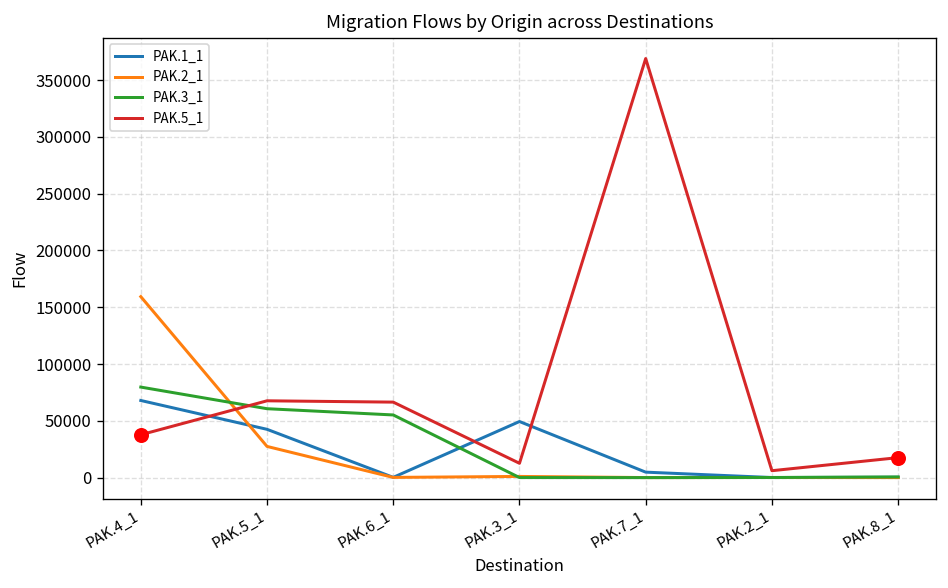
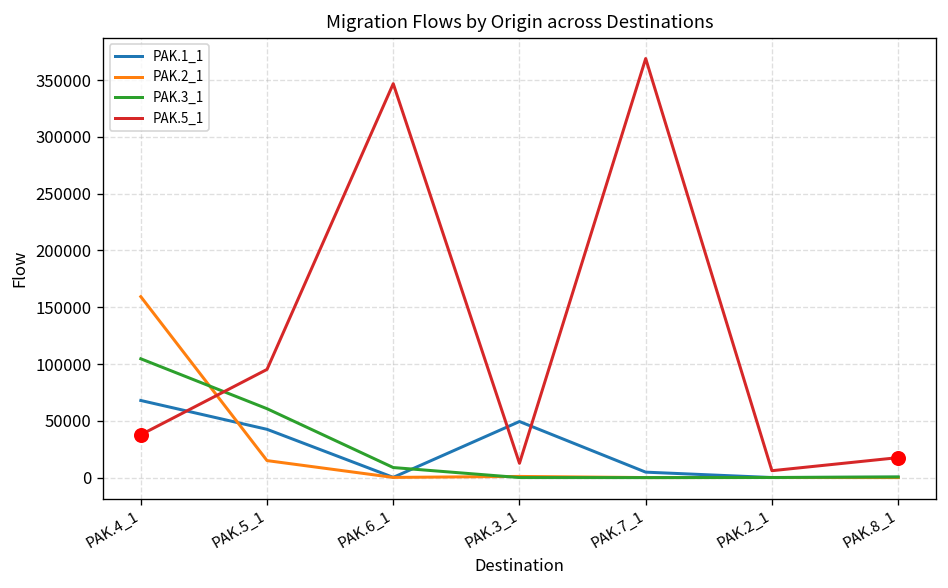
  {
    "PAK.1_1": {
      "PAK.4_1": 70000,
      "PAK.5_1": 40000,
      "PAK.3_1": 50000,
      "PAK.7_1": 0
    },
    "PAK.2_1": {
      "PAK.4_1": 160000,
-     "PAK.5_1": 30000
+     "PAK.5_1": 10000
    },
    "PAK.3_1": {
-     "PAK.4_1": 80000,
+     "PAK.4_1": 100000,
      "PAK.5_1": 60000,
-     "PAK.6_1": 60000
+     "PAK.6_1": 10000
    },
    "PAK.5_1": {
-     "PAK.5_1": 70000,
-     "PAK.6_1": 70000,
+     "PAK.5_1": 100000,
+     "PAK.6_1": 350000,
      "PAK.3_1": 10000,
      "PAK.7_1": 370000,
      "PAK.2_1": 10000
    }
  }
